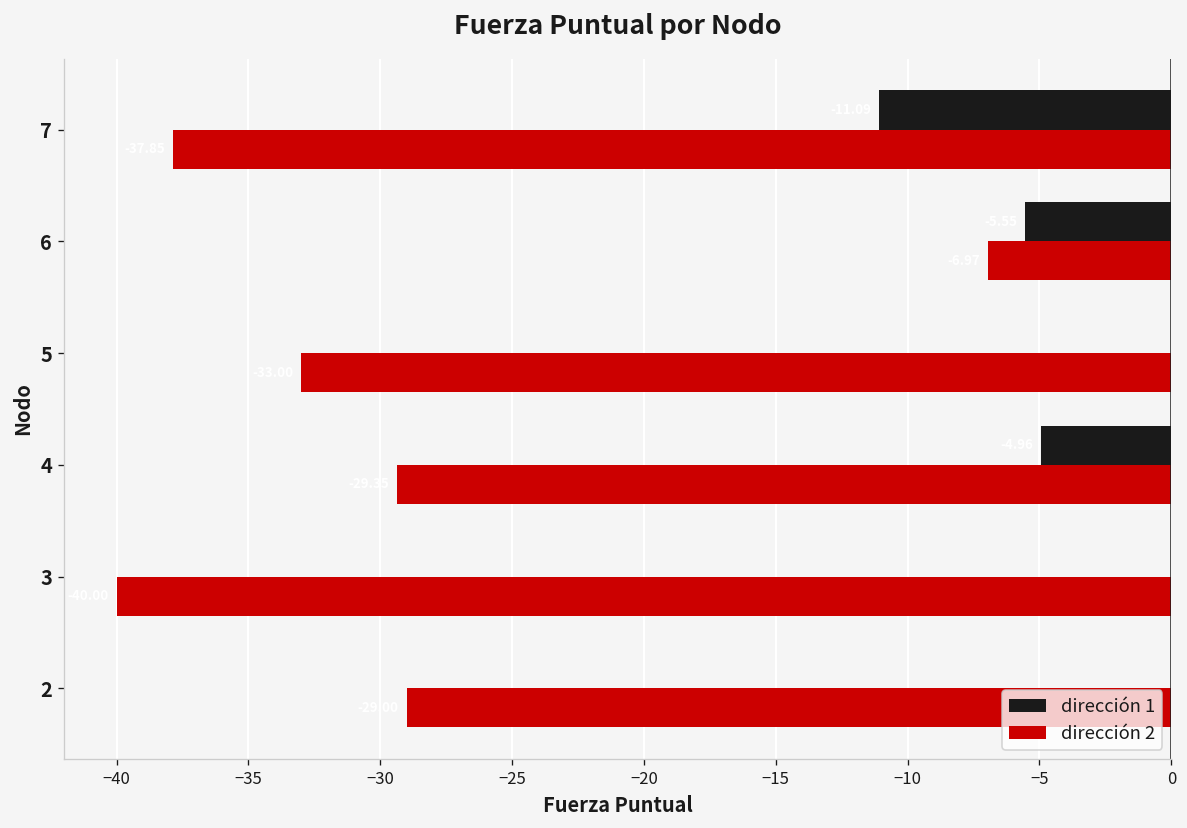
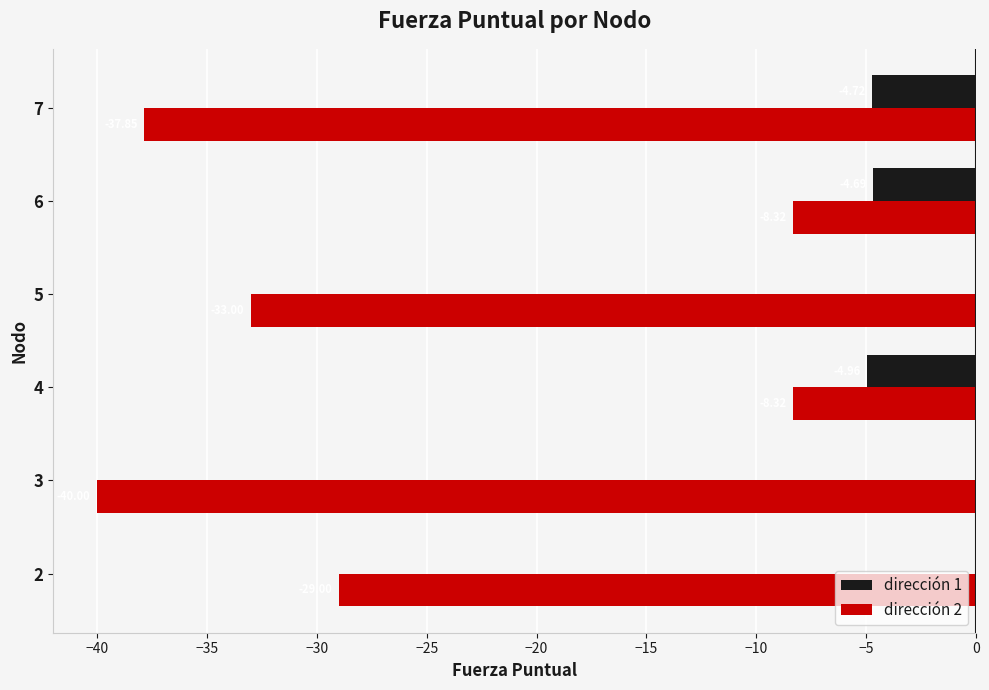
  {
    "dirección 1": {
-     "7": -11.1,
-     "6": -5.5,
+     "7": -4.7,
+     "6": -4.7,
      "5": 0.0,
      "4": -5.0,
      "3": 0.0,
      "2": 0.0
    },
    "dirección 2": {
      "7": -37.8,
-     "6": -7.0,
+     "6": -8.3,
      "5": -33.0,
-     "4": -29.4,
+     "4": -8.3,
      "3": -40.0,
      "2": -29.0
    }
  }
